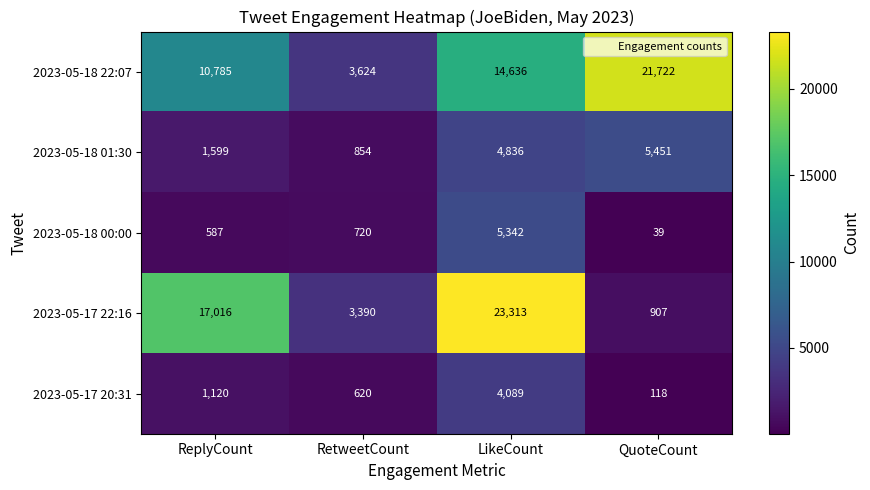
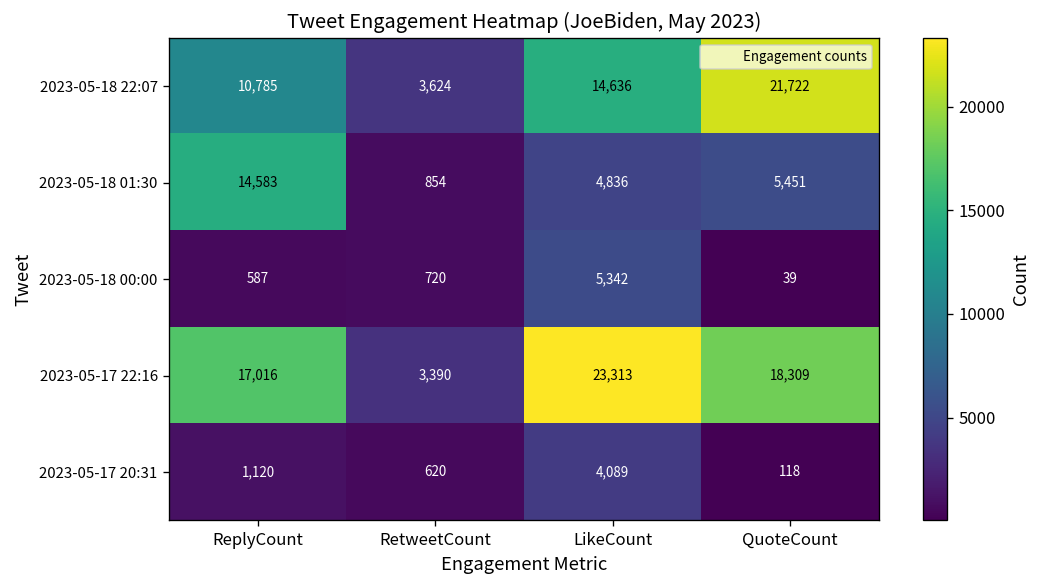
  {
    "2023-05-18 22:07": {
      "ReplyCount": "10,785",
      "RetweetCount": "3,624",
      "LikeCount": "14,636",
      "QuoteCount": "21,722"
    },
    "2023-05-18 01:30": {
-     "ReplyCount": "1,599",
+     "ReplyCount": "14,583",
      "RetweetCount": "854",
      "LikeCount": "4,836",
      "QuoteCount": "5,451"
    },
    "2023-05-18 00:00": {
      "ReplyCount": "587",
      "RetweetCount": "720",
      "LikeCount": "5,342",
      "QuoteCount": "39"
    },
    "2023-05-17 22:16": {
      "ReplyCount": "17,016",
      "RetweetCount": "3,390",
      "LikeCount": "23,313",
-     "QuoteCount": "907"
+     "QuoteCount": "18,309"
    },
    "2023-05-17 20:31": {
      "ReplyCount": "1,120",
      "RetweetCount": "620",
      "LikeCount": "4,089",
      "QuoteCount": "118"
    }
  }
